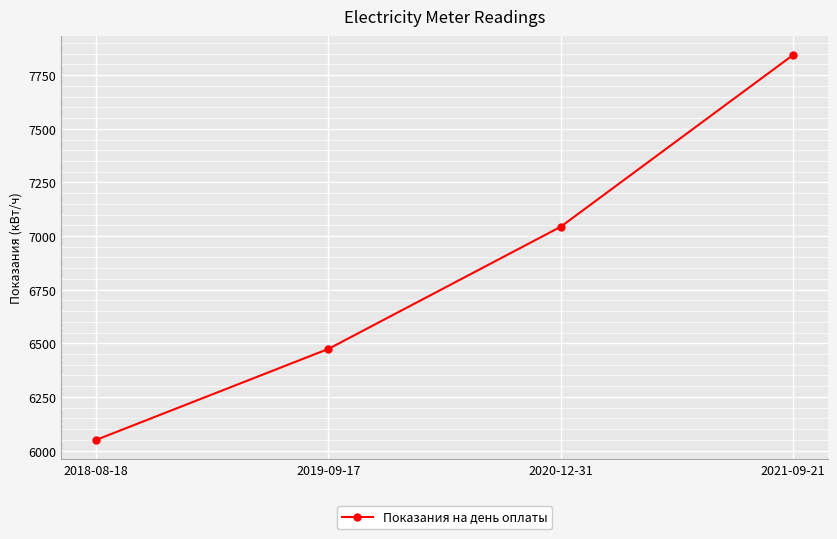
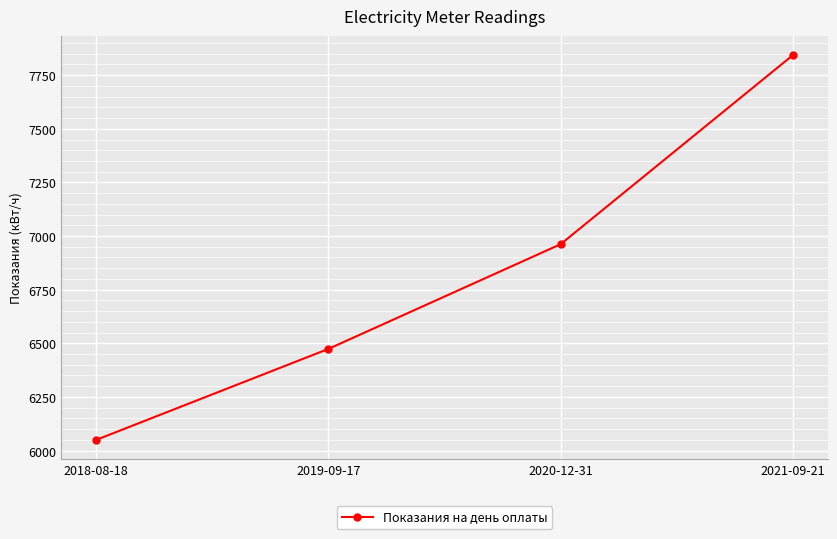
  {
    "2018-08-18": 6050,
    "2019-09-17": 6470,
-   "2020-12-31": 7040,
+   "2020-12-31": 6960,
    "2021-09-21": 7840
  }
